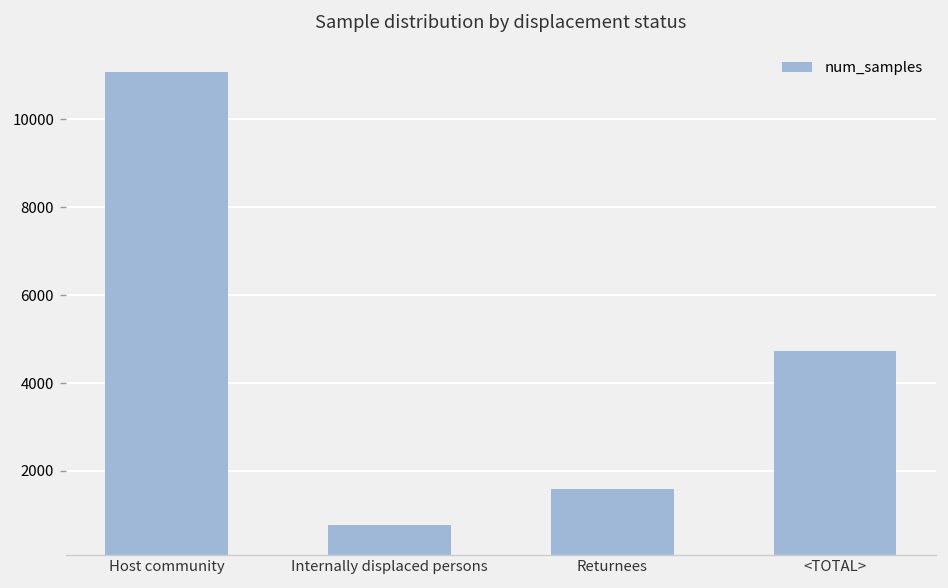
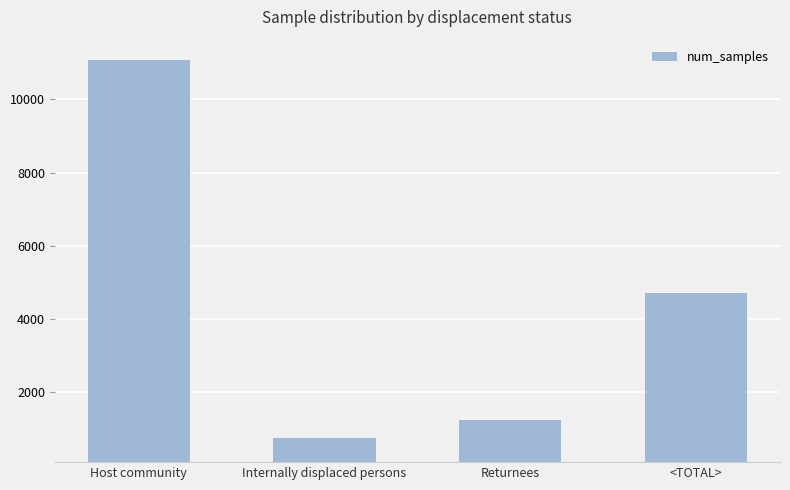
  {
    "Host community": 11100,
    "Internally displaced persons": 800,
-   "Returnees": 1600,
+   "Returnees": 1300,
    "<TOTAL>": 4700
  }
